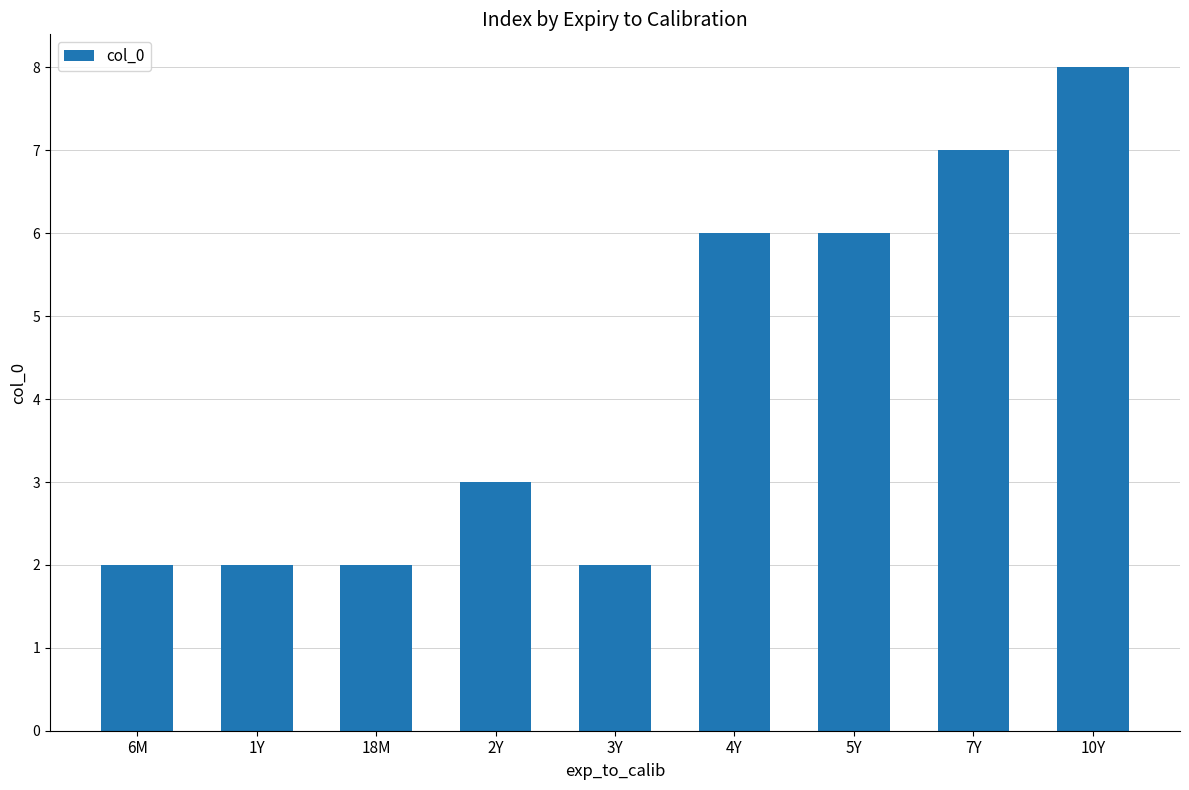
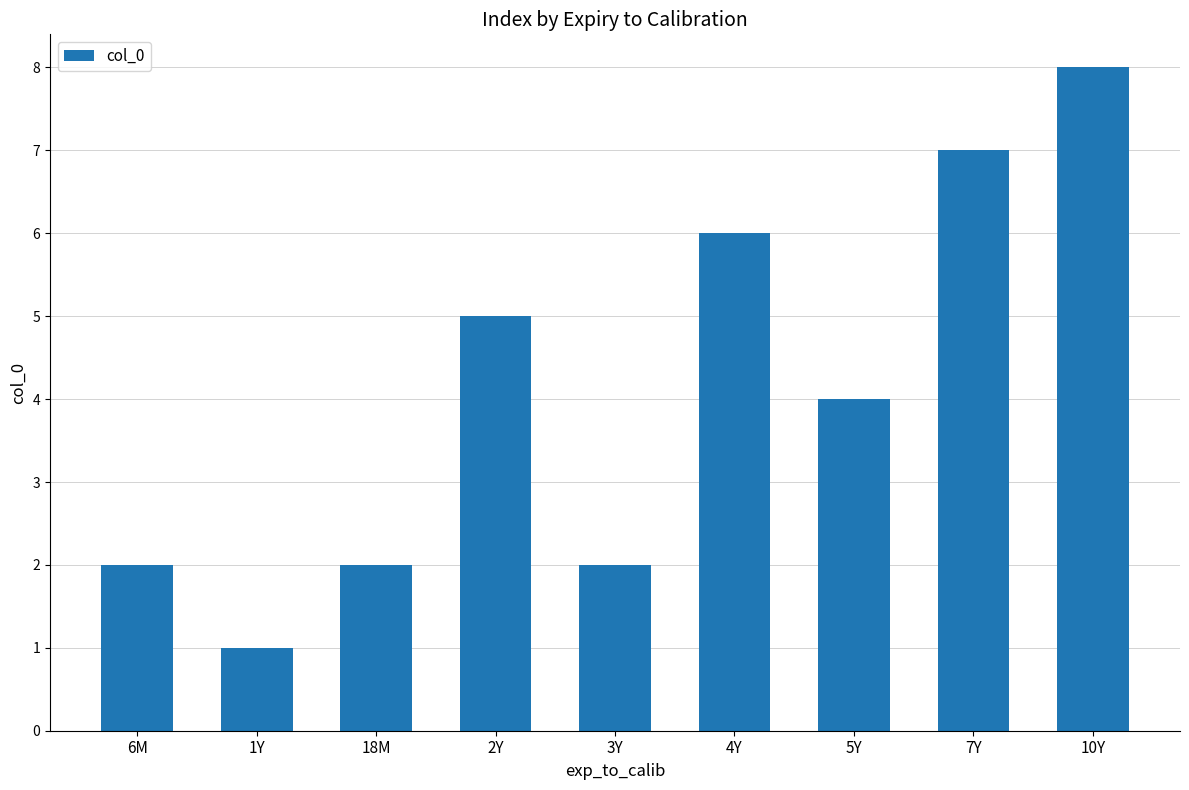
  {
    "6M": 2,
-   "1Y": 2,
+   "1Y": 1,
    "18M": 2,
-   "2Y": 3,
+   "2Y": 5,
    "3Y": 2,
    "4Y": 6,
-   "5Y": 6,
+   "5Y": 4,
    "7Y": 7,
    "10Y": 8
  }
